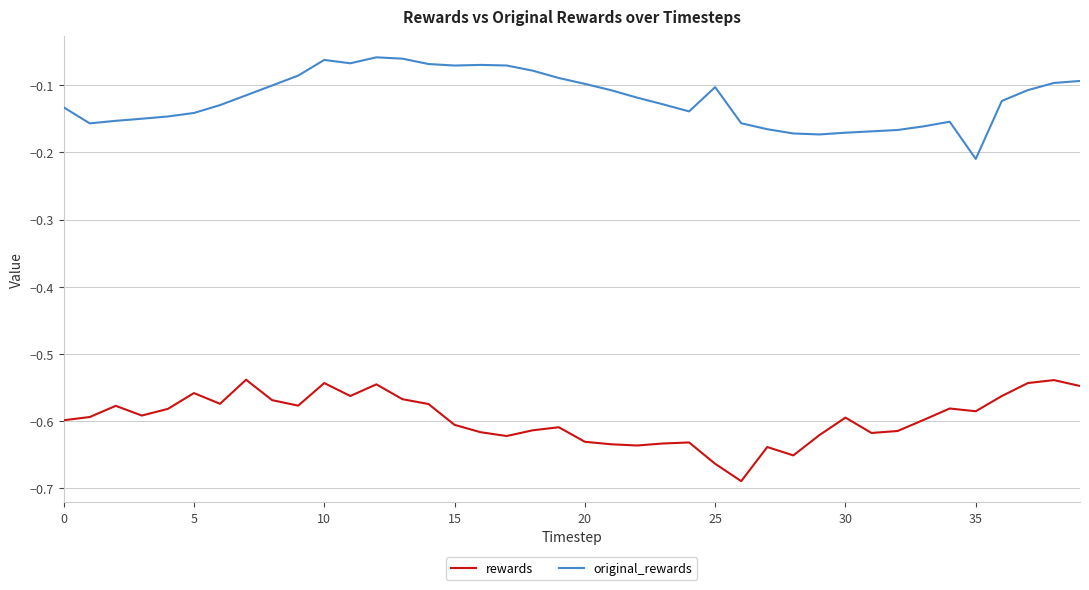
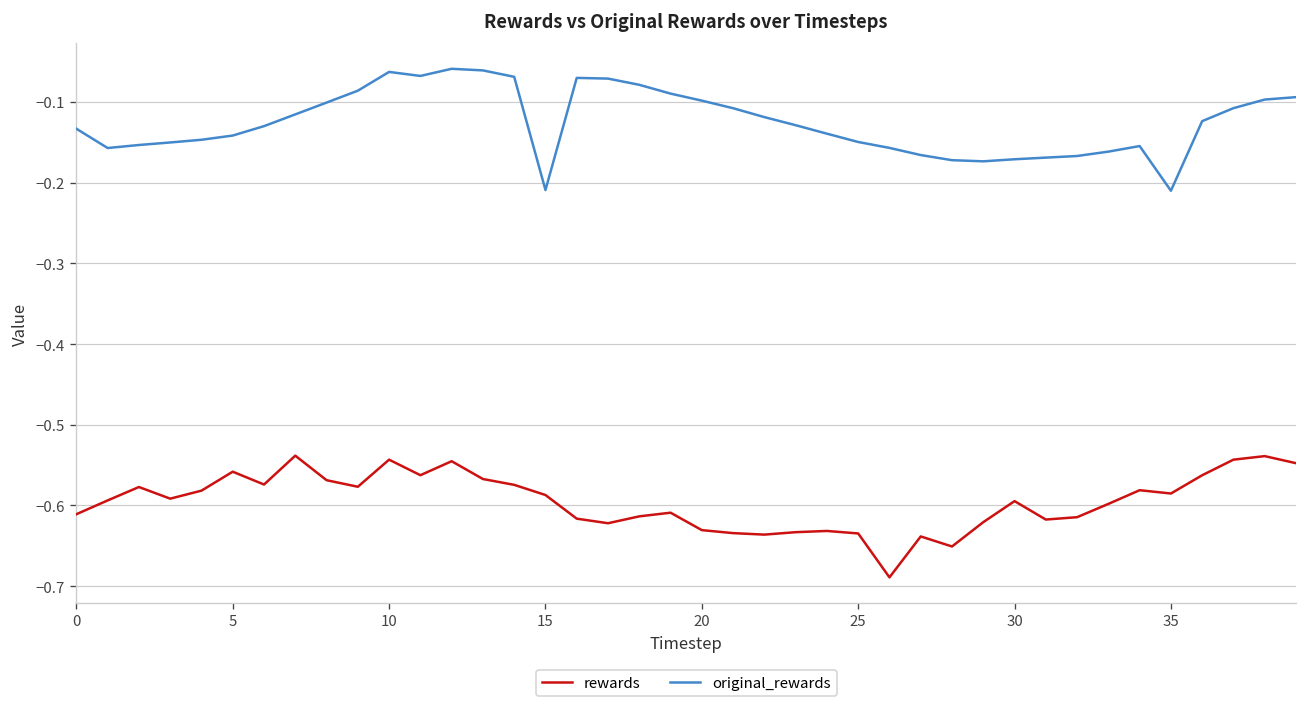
  {
    "rewards": {
-     "0": -0.60,
+     "0": -0.61,
      "5": -0.56,
      "10": -0.54,
-     "15": -0.61,
+     "15": -0.59,
      "20": -0.63,
-     "25": -0.66,
+     "25": -0.63,
      "30": -0.59,
      "35": -0.59
    },
    "original_rewards": {
      "0": -0.13,
      "5": -0.14,
      "10": -0.06,
-     "15": -0.07,
+     "15": -0.21,
      "20": -0.10,
-     "25": -0.10,
+     "25": -0.15,
      "30": -0.17,
      "35": -0.21
    }
  }
